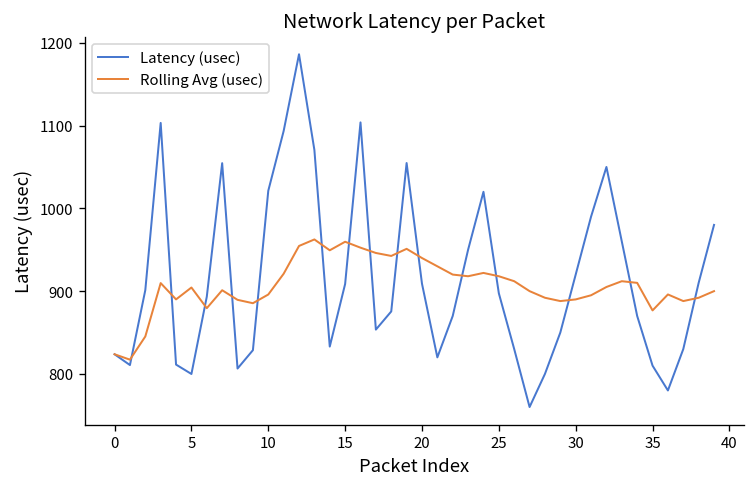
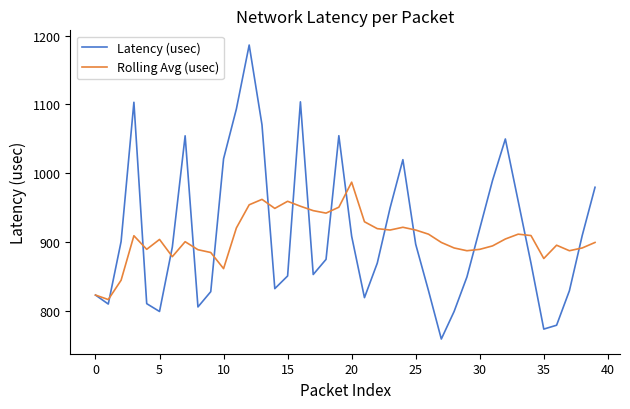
  {
    "Latency (usec)": {
      "5": 800,
      "10": 1020,
-     "15": 910,
+     "15": 850,
      "20": 910,
      "25": 900,
      "30": 920,
-     "35": 810
+     "35": 770
    },
    "Rolling Avg (usec)": {
      "5": 900,
-     "10": 900,
+     "10": 860,
      "15": 960,
-     "20": 940,
+     "20": 990,
      "25": 920,
      "30": 890,
      "35": 880
    }
  }
